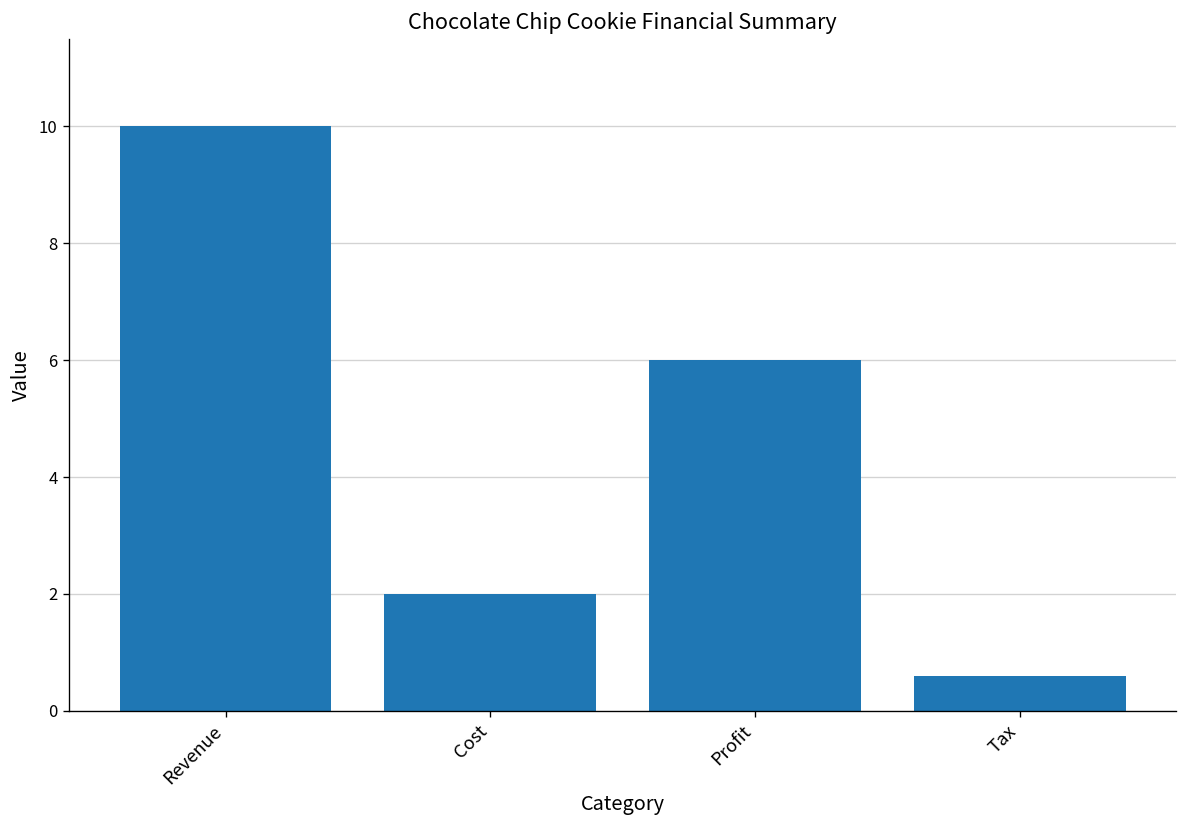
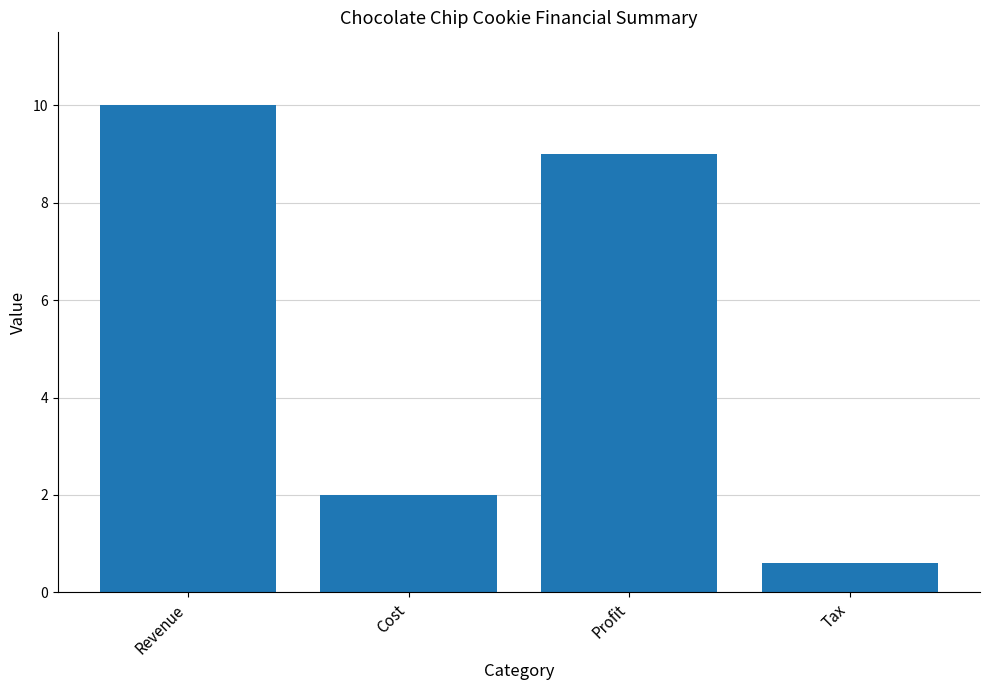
  {
    "Revenue": 10,
    "Cost": 2,
-   "Profit": 6,
+   "Profit": 9,
    "Tax": 0.6
  }
